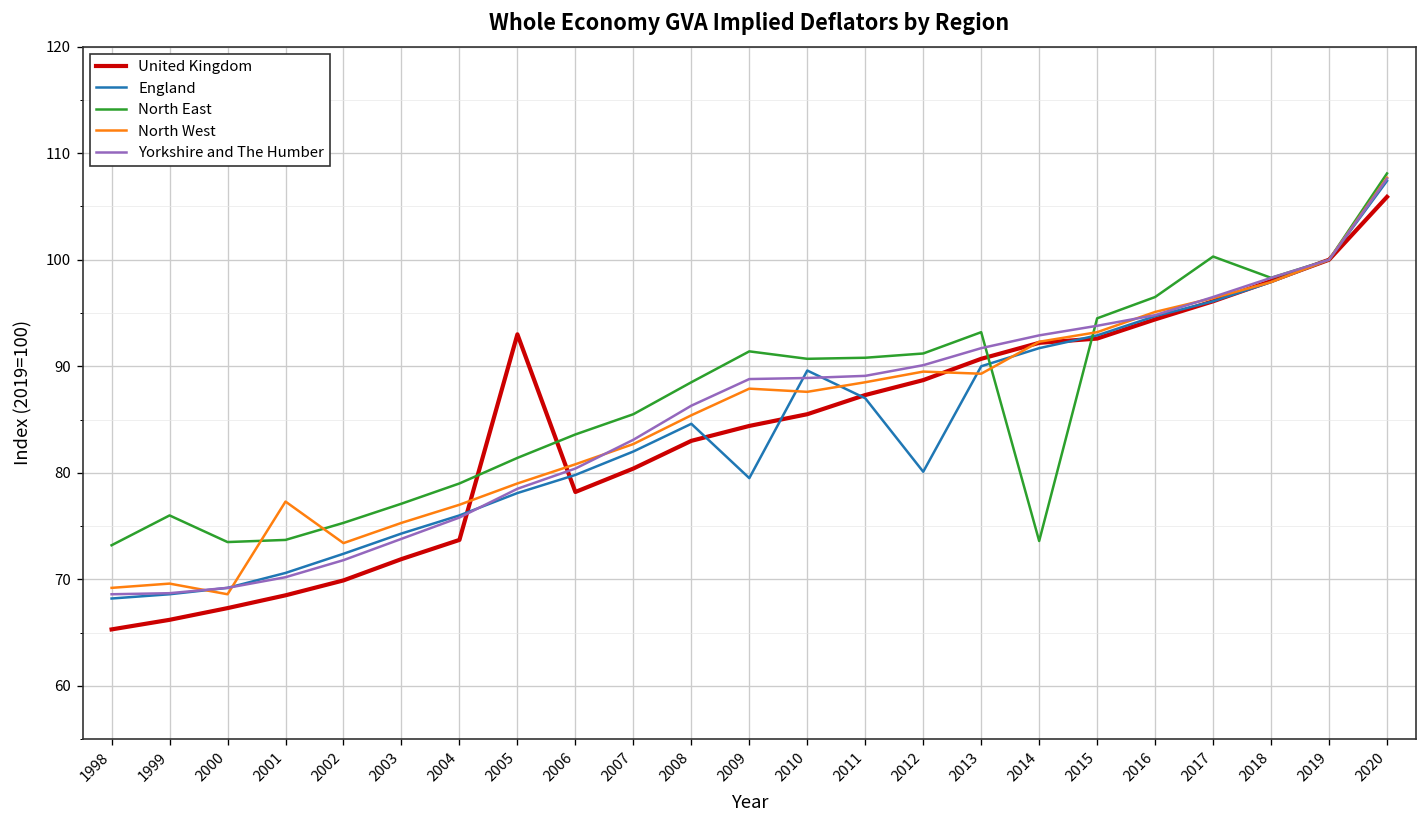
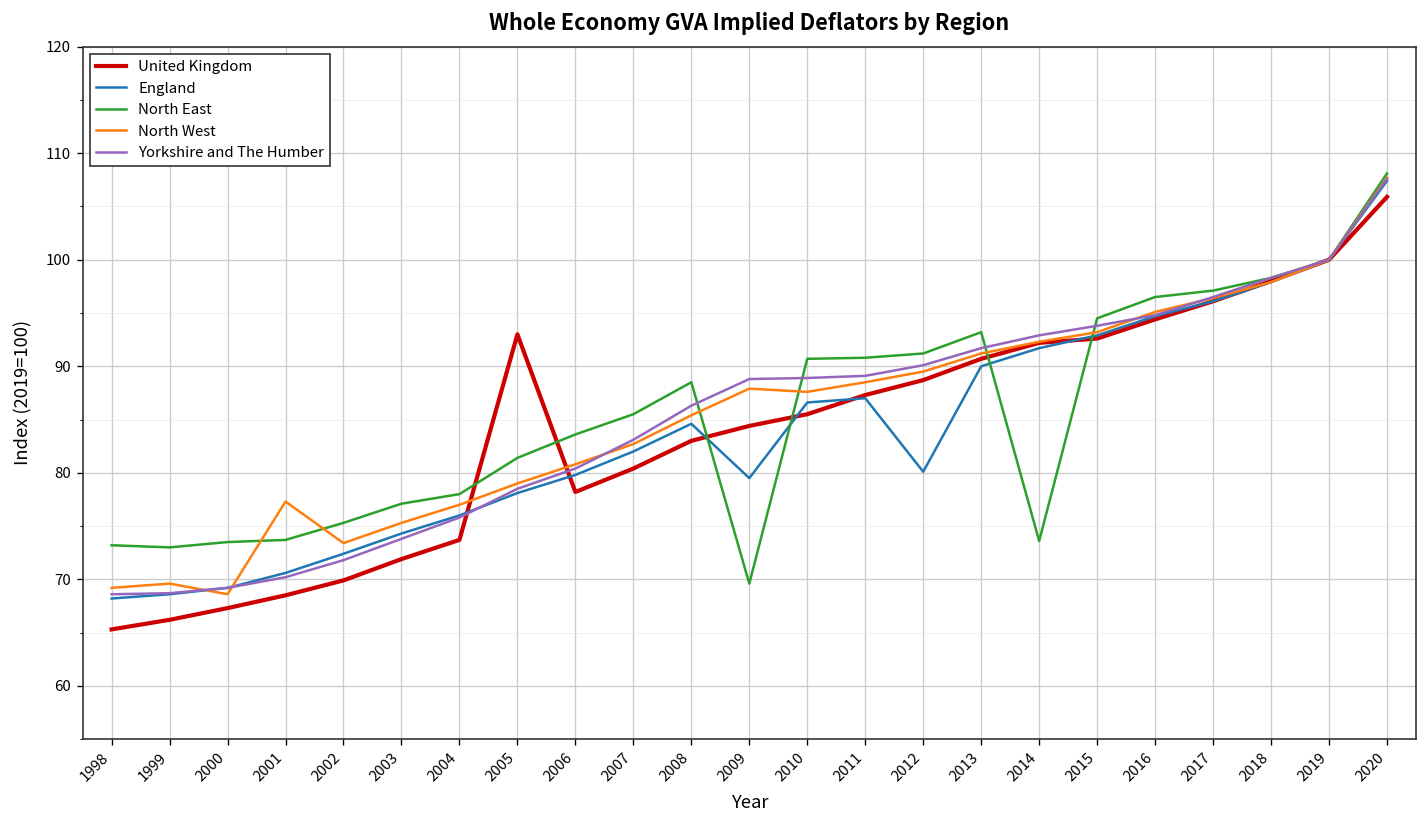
  {
    "United Kingdom": {
      "1998": 65,
      "1999": 66,
      "2000": 67,
      "2001": 69,
      "2002": 70,
      "2003": 72,
      "2004": 74,
      "2005": 93,
      "2006": 78,
      "2007": 80,
      "2008": 83,
      "2009": 84,
      "2010": 86,
      "2011": 87,
      "2012": 89,
      "2013": 91,
      "2015": 93,
      "2016": 94,
      "2020": 106
    },
    "England": {
      "1998": 68,
      "2001": 71,
      "2002": 72,
      "2003": 74,
      "2005": 78,
      "2006": 80,
      "2007": 82,
      "2008": 85,
      "2009": 80,
-     "2010": 90,
+     "2010": 87,
      "2011": 87,
      "2012": 80,
      "2013": 90,
      "2014": 92,
      "2015": 93
    },
    "North East": {
      "1998": 73,
-     "1999": 76,
+     "1999": 73,
      "2000": 74,
      "2001": 74,
      "2002": 75,
      "2003": 77,
-     "2004": 79,
+     "2004": 78,
      "2005": 81,
      "2006": 84,
      "2007": 86,
      "2008": 89,
-     "2009": 91,
+     "2009": 70,
      "2010": 91,
      "2011": 91,
      "2012": 91,
      "2013": 93,
      "2014": 74,
      "2015": 95,
      "2016": 97,
-     "2017": 100,
+     "2017": 97,
      "2020": 108
    },
    "North West": {
      "1998": 69,
      "1999": 70,
      "2000": 69,
      "2001": 77,
      "2002": 73,
      "2003": 75,
      "2004": 77,
      "2005": 79,
      "2006": 81,
      "2007": 83,
      "2008": 85,
      "2009": 88,
      "2010": 88,
      "2011": 89,
      "2012": 90,
-     "2013": 89,
+     "2013": 91,
      "2015": 93,
      "2016": 95
    },
    "Yorkshire and The Humber": {
      "1998": 69,
      "2001": 70,
      "2002": 72,
      "2003": 74,
      "2005": 79,
      "2006": 80,
      "2007": 83,
      "2008": 86,
      "2009": 89,
      "2010": 89,
      "2011": 89,
      "2012": 90,
      "2013": 92,
      "2014": 93,
      "2015": 94
    }
  }
